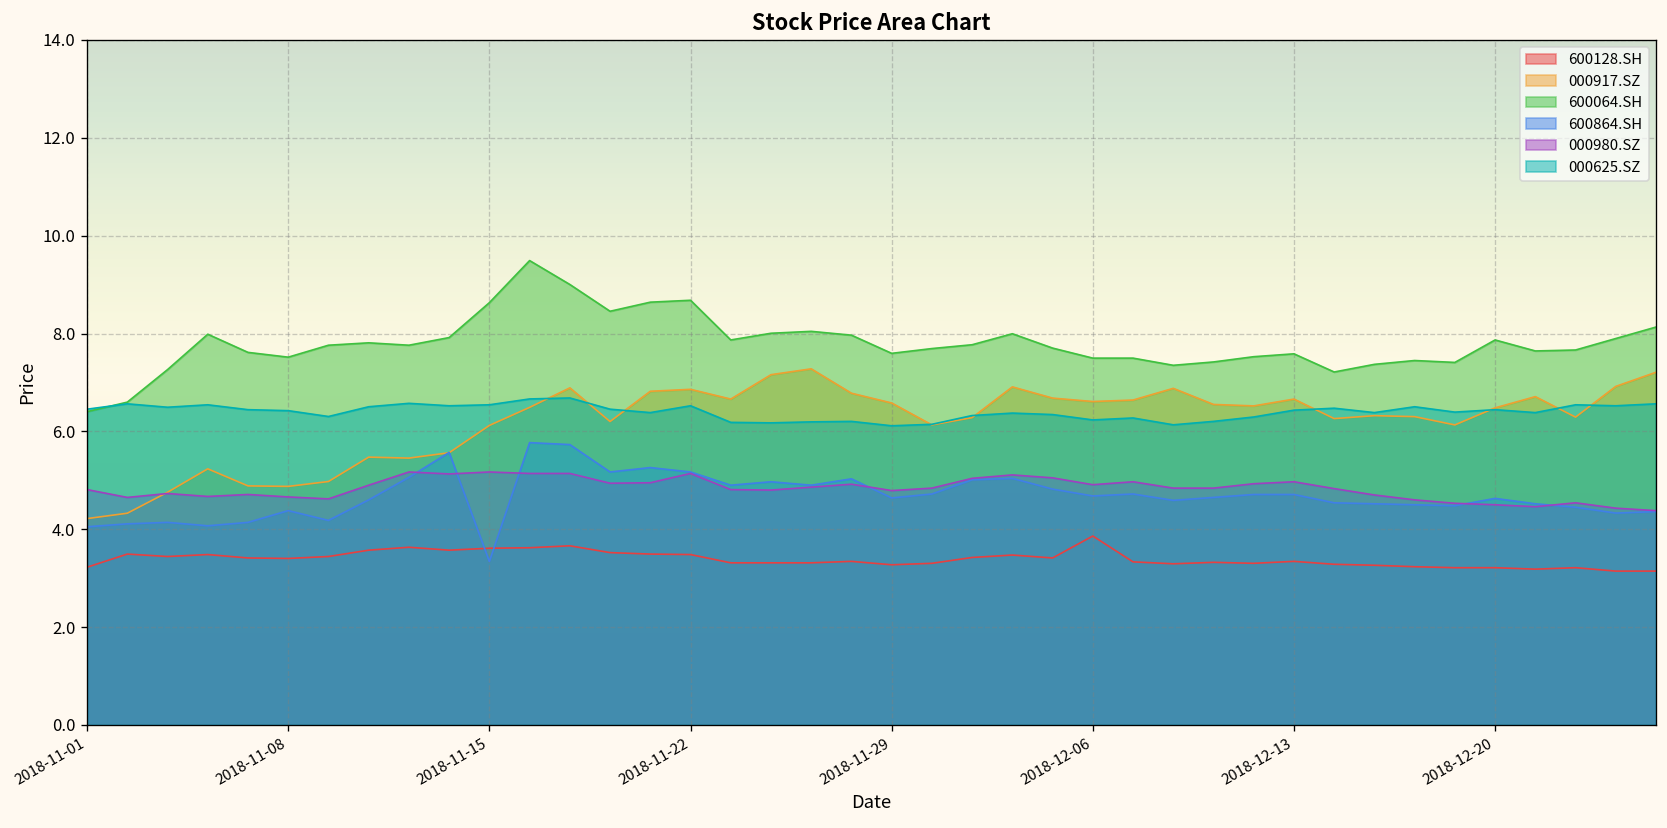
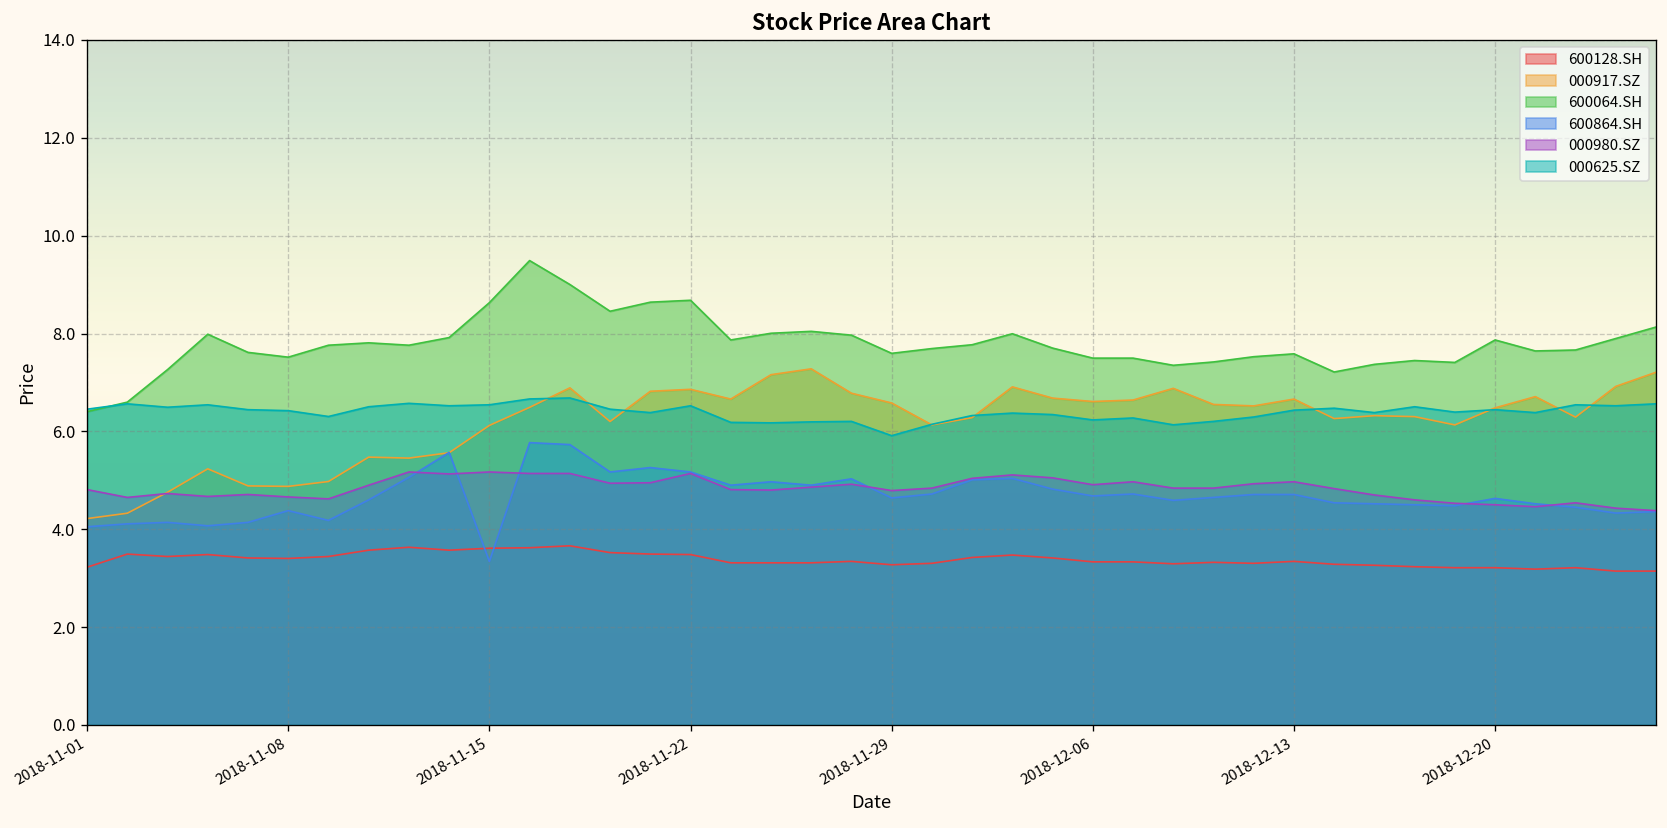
  {
    "600128.SH": {
      "2018-11-01": 3.2,
      "2018-11-08": 3.4,
      "2018-11-15": 3.6,
      "2018-11-22": 3.5,
      "2018-11-29": 3.3,
-     "2018-12-06": 3.9,
+     "2018-12-06": 3.3,
      "2018-12-13": 3.3,
      "2018-12-20": 3.2
    },
    "000917.SZ": {
      "2018-11-01": 4.2,
      "2018-11-08": 4.9,
      "2018-11-15": 6.1,
      "2018-11-22": 6.9,
      "2018-11-29": 6.6,
      "2018-12-06": 6.6,
      "2018-12-13": 6.7
    },
    "600064.SH": {
      "2018-11-08": 7.5,
      "2018-11-15": 8.6,
      "2018-11-22": 8.7,
      "2018-11-29": 7.6,
      "2018-12-06": 7.5,
      "2018-12-13": 7.6,
      "2018-12-20": 7.9
    },
    "600864.SH": {
      "2018-11-01": 4.1,
      "2018-11-08": 4.4,
      "2018-11-15": 3.3,
      "2018-11-29": 4.6,
      "2018-12-06": 4.7,
      "2018-12-13": 4.7,
      "2018-12-20": 4.6
    },
    "000980.SZ": {
      "2018-11-01": 4.8,
      "2018-11-08": 4.7,
      "2018-11-15": 5.2,
      "2018-11-29": 4.8,
      "2018-12-06": 4.9,
      "2018-12-13": 5.0,
      "2018-12-20": 4.5
    },
    "000625.SZ": {
      "2018-11-08": 6.4,
      "2018-11-15": 6.5,
      "2018-11-22": 6.5,
-     "2018-11-29": 6.1,
+     "2018-11-29": 5.9,
      "2018-12-06": 6.2,
      "2018-12-13": 6.4
    }
  }
